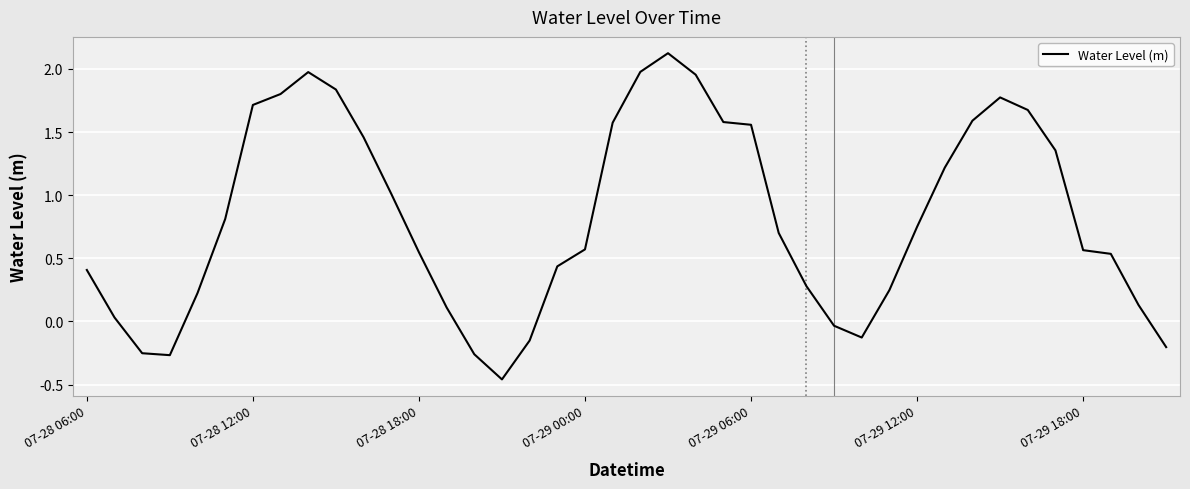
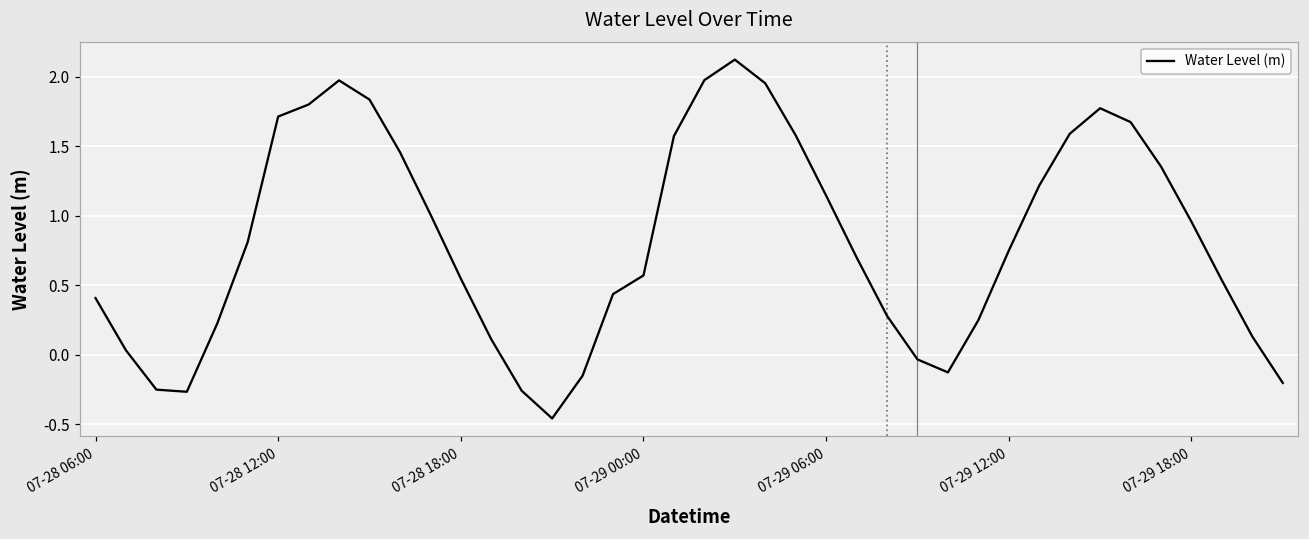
  {
    "07-28 06:00": 0.41,
    "07-28 12:00": 1.71,
    "07-28 18:00": 0.55,
    "07-29 00:00": 0.57,
-   "07-29 06:00": 1.56,
+   "07-29 06:00": 1.14,
    "07-29 12:00": 0.75,
-   "07-29 18:00": 0.56
+   "07-29 18:00": 0.96
  }
